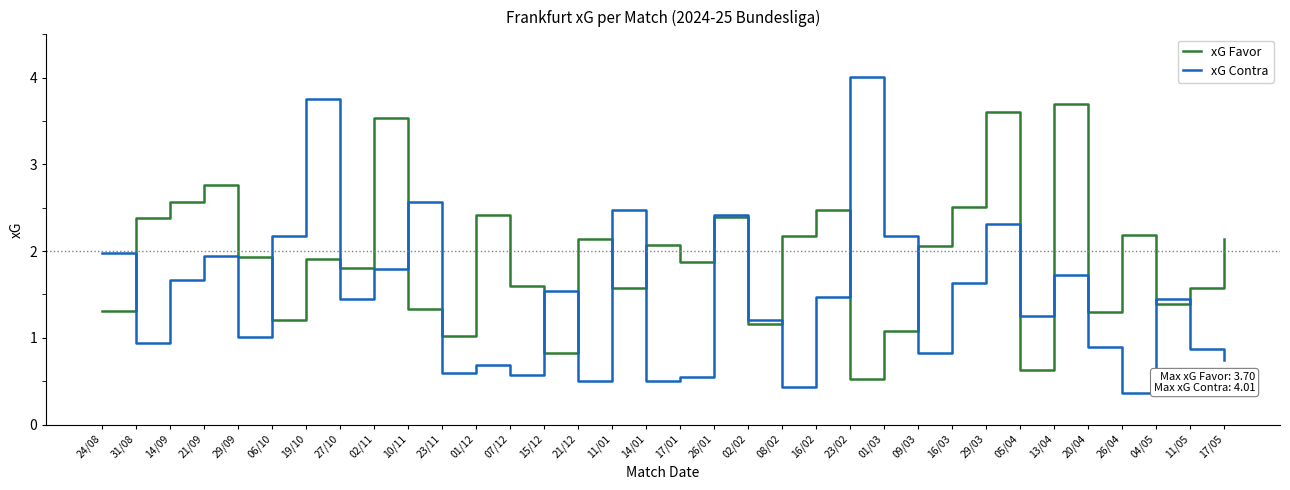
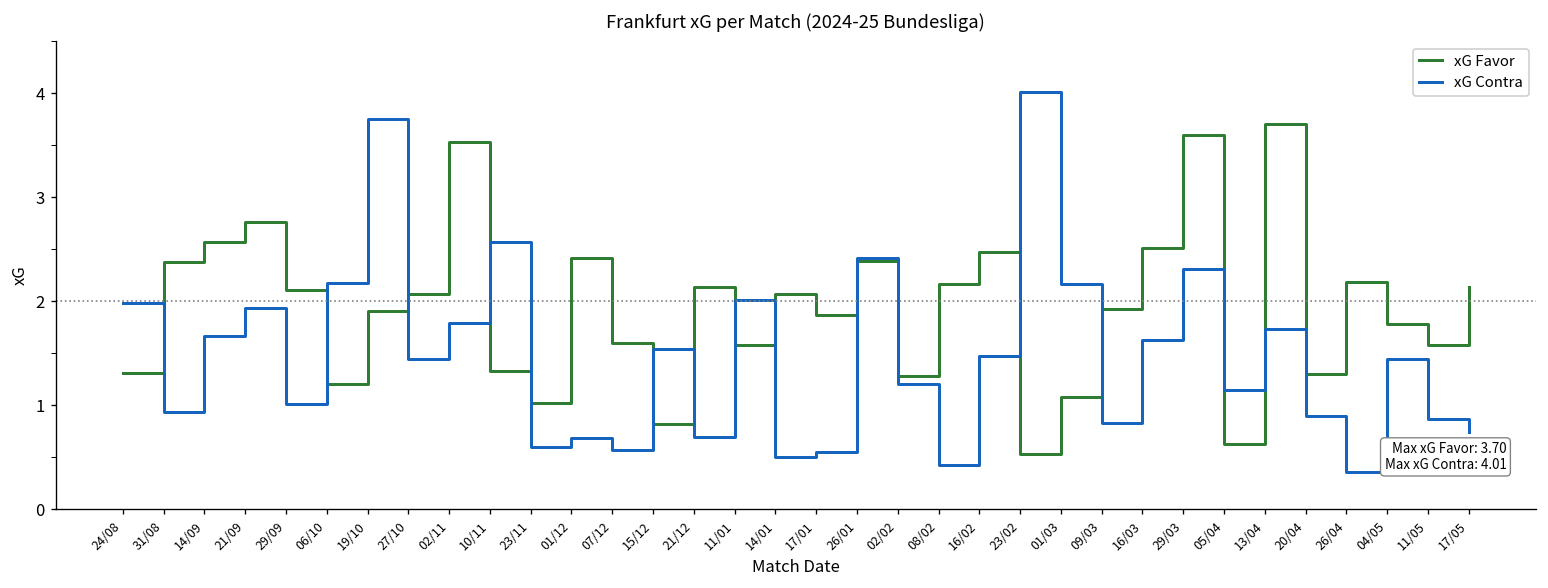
  {
    "xG Favor": {
      "24/08": 1.3,
      "31/08": 2.4,
      "14/09": 2.6,
      "21/09": 2.8,
-     "29/09": 1.9,
+     "29/09": 2.1,
      "06/10": 1.2,
      "19/10": 1.9,
-     "27/10": 1.8,
+     "27/10": 2.1,
      "02/11": 3.5,
      "10/11": 1.3,
      "23/11": 1.0,
      "01/12": 2.4,
      "07/12": 1.6,
      "15/12": 0.8,
      "21/12": 2.1,
      "11/01": 1.6,
      "14/01": 2.1,
      "17/01": 1.9,
      "26/01": 2.4,
-     "02/02": 1.2,
+     "02/02": 1.3,
      "08/02": 2.2,
      "16/02": 2.5,
      "23/02": 0.5,
      "01/03": 1.1,
-     "09/03": 2.1,
+     "09/03": 1.9,
      "16/03": 2.5,
      "29/03": 3.6,
      "05/04": 0.6,
      "13/04": 3.7,
      "20/04": 1.3,
      "26/04": 2.2,
-     "04/05": 1.4,
+     "04/05": 1.8,
      "11/05": 1.6,
      "17/05": 2.1
    },
    "xG Contra": {
      "24/08": 2.0,
      "31/08": 0.9,
      "14/09": 1.7,
      "21/09": 1.9,
      "29/09": 1.0,
      "06/10": 2.2,
      "19/10": 3.8,
      "27/10": 1.5,
      "02/11": 1.8,
      "10/11": 2.6,
      "23/11": 0.6,
      "01/12": 0.7,
      "07/12": 0.6,
      "15/12": 1.5,
-     "21/12": 0.5,
-     "11/01": 2.5,
+     "21/12": 0.7,
+     "11/01": 2.0,
      "14/01": 0.5,
      "17/01": 0.6,
      "26/01": 2.4,
      "02/02": 1.2,
      "08/02": 0.4,
      "16/02": 1.5,
      "23/02": 4.0,
      "01/03": 2.2,
      "09/03": 0.8,
      "16/03": 1.6,
      "29/03": 2.3,
-     "05/04": 1.3,
+     "05/04": 1.2,
      "13/04": 1.7,
      "20/04": 0.9,
      "26/04": 0.4,
      "04/05": 1.5,
      "11/05": 0.9
    }
  }
